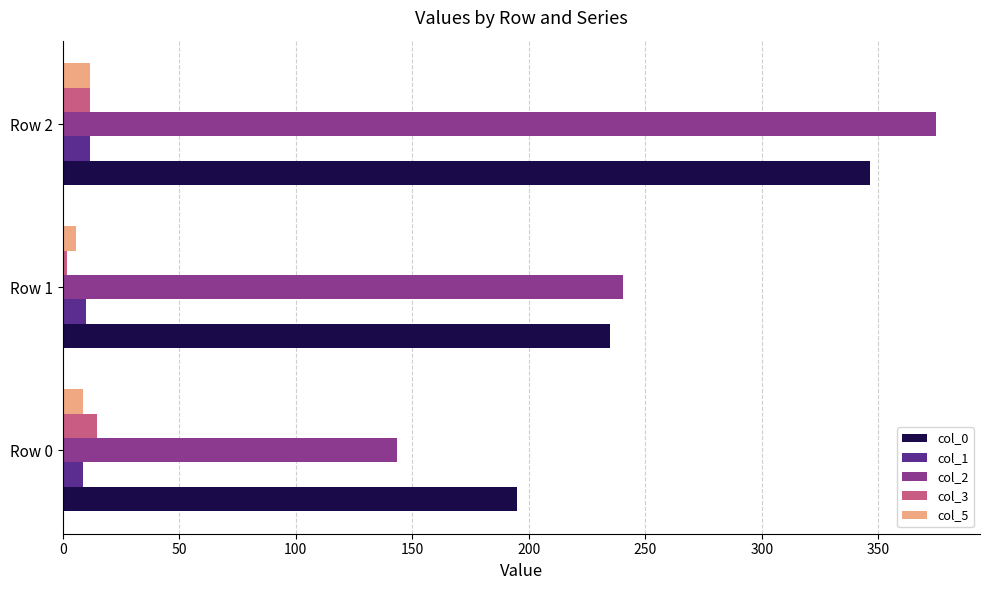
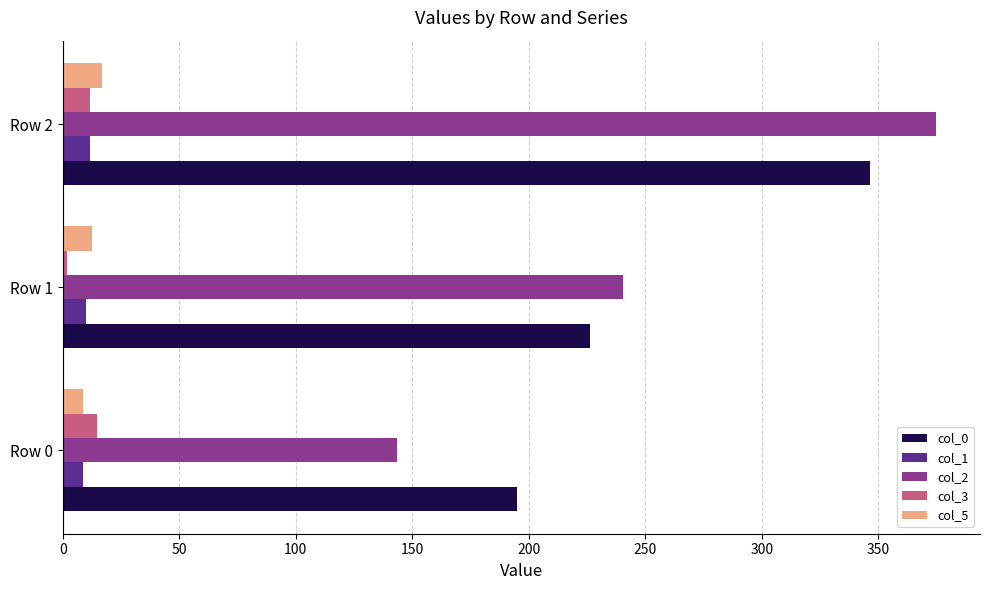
  {
    "col_0": {
      "Row 2": 346,
-     "Row 1": 235,
+     "Row 1": 226,
      "Row 0": 195
    },
    "col_3": {
      "Row 2": 12,
      "Row 1": 2,
      "Row 0": 15
    },
    "col_5": {
-     "Row 2": 12,
-     "Row 1": 6,
+     "Row 2": 17,
+     "Row 1": 13,
      "Row 0": 9
    }
  }
